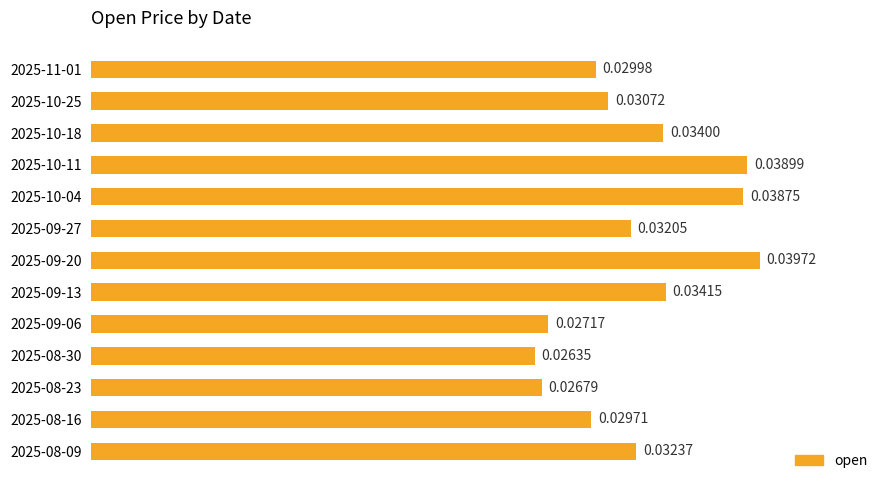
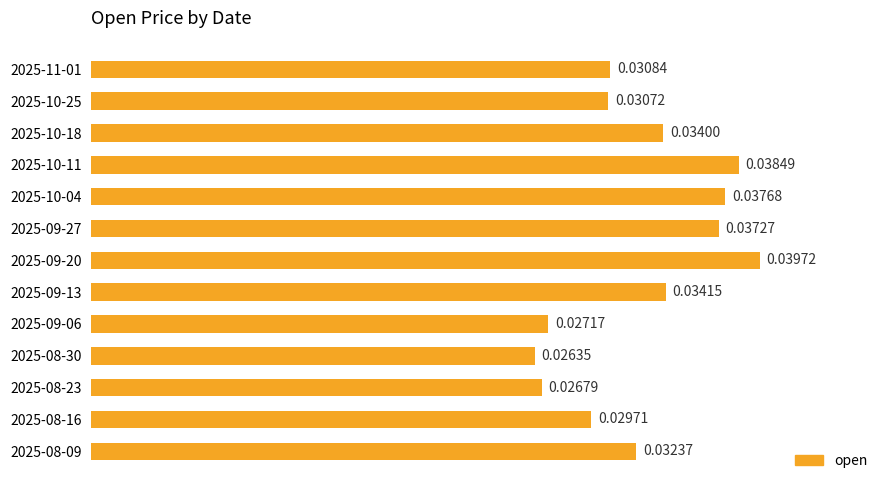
  {
-   "2025-11-01": 0.02998,
+   "2025-11-01": 0.03084,
    "2025-10-25": 0.03072,
    "2025-10-18": 0.03400,
-   "2025-10-11": 0.03899,
-   "2025-10-04": 0.03875,
-   "2025-09-27": 0.03205,
+   "2025-10-11": 0.03849,
+   "2025-10-04": 0.03768,
+   "2025-09-27": 0.03727,
    "2025-09-20": 0.03972,
    "2025-09-13": 0.03415,
    "2025-09-06": 0.02717,
    "2025-08-30": 0.02635,
    "2025-08-23": 0.02679,
    "2025-08-16": 0.02971,
    "2025-08-09": 0.03237
  }
